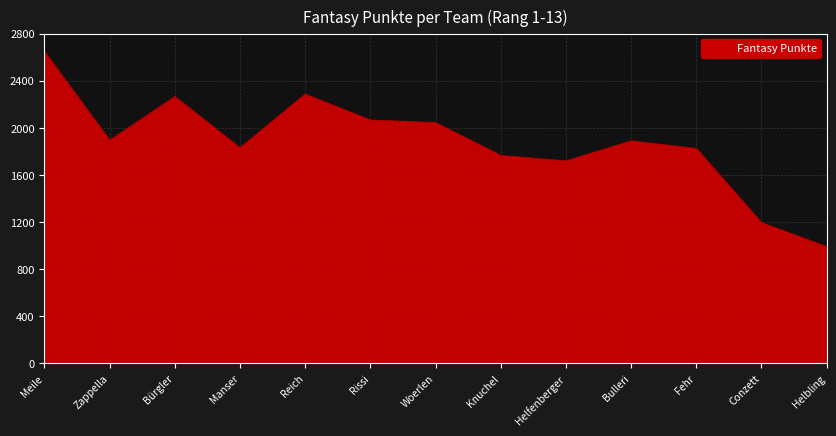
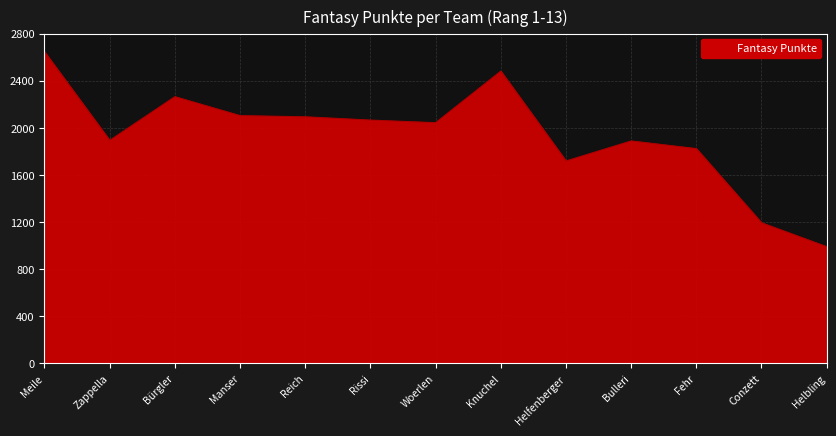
  {
    "Meile": 2650,
    "Zappella": 1890,
    "Bürgler": 2270,
-   "Manser": 1830,
-   "Reich": 2290,
+   "Manser": 2100,
+   "Reich": 2090,
    "Rissi": 2070,
    "Woerlen": 2040,
-   "Knuchel": 1770,
+   "Knuchel": 2480,
    "Helfenberger": 1720,
    "Bulleri": 1890,
    "Fehr": 1820,
    "Conzett": 1190,
    "Helbling": 990
  }
